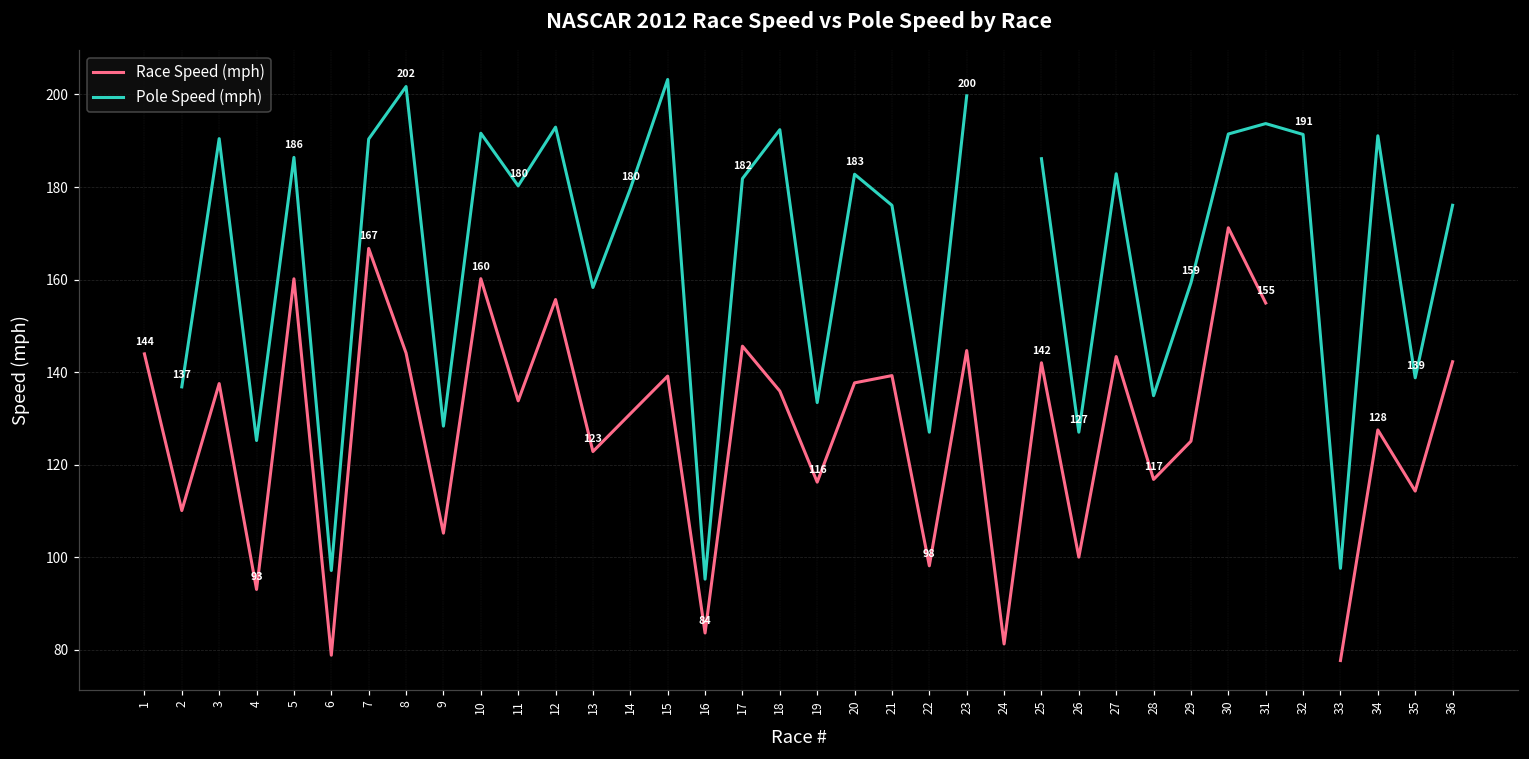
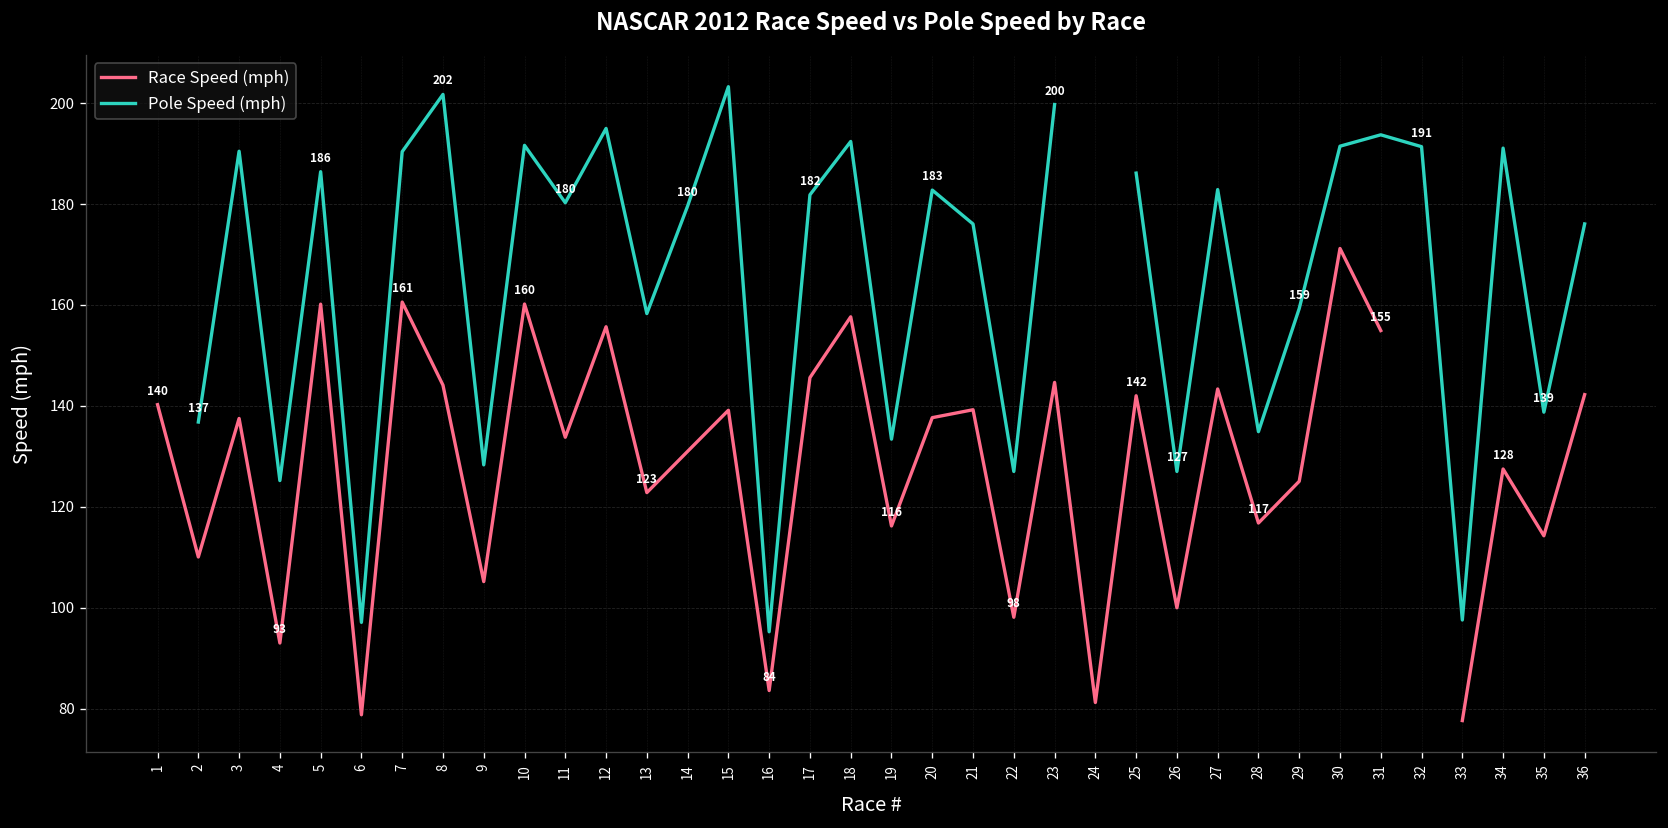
  {
    "Race Speed (mph)": {
-     "1": 144,
+     "1": 140,
      "4": 93,
-     "7": 167,
+     "7": 161,
      "10": 160,
      "13": 123,
      "16": 84,
-     "18": 136,
+     "18": 158,
      "19": 116,
      "22": 98,
      "25": 142,
      "28": 117,
      "31": 155,
      "34": 128
    },
    "Pole Speed (mph)": {
      "3": 190,
      "4": 125,
      "6": 97,
      "7": 190,
      "9": 128,
      "10": 192,
-     "12": 193,
+     "12": 195,
      "13": 158,
      "15": 203,
      "16": 95,
      "18": 192,
      "19": 133,
      "21": 176,
      "22": 127,
      "25": 186,
      "27": 183,
      "28": 135,
      "30": 191,
      "31": 194,
      "33": 98,
      "34": 191,
      "36": 176
    }
  }
